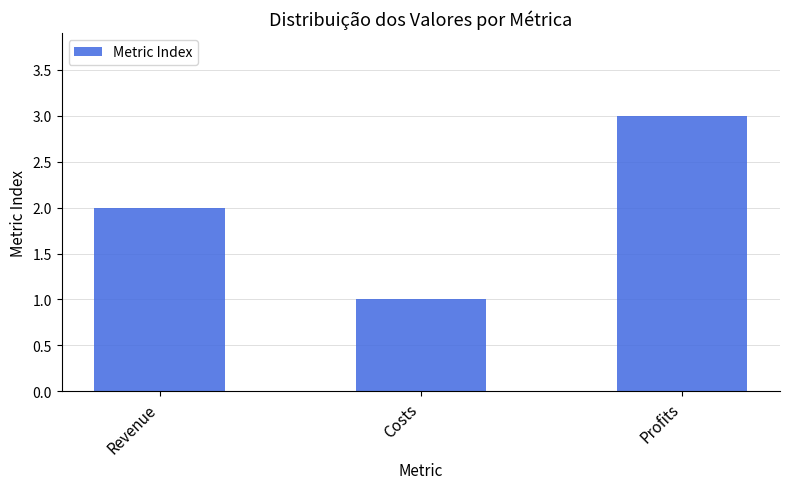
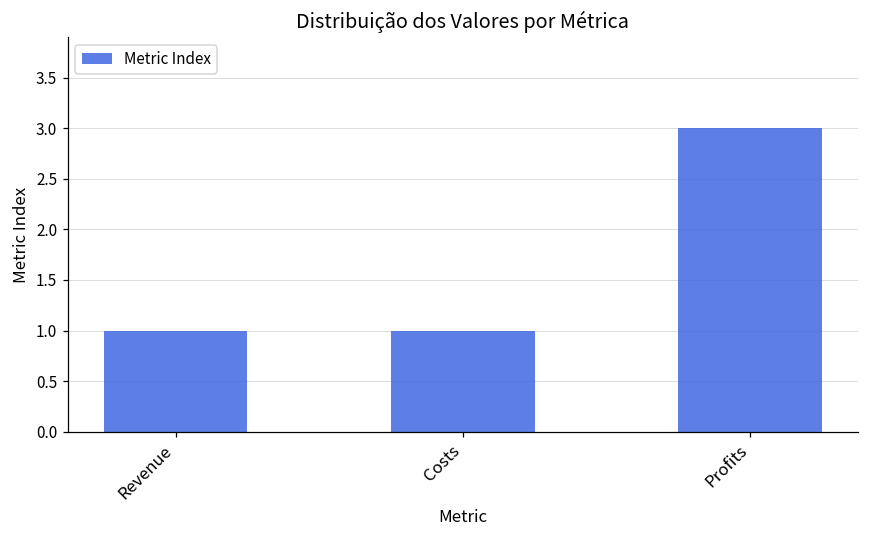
  {
-   "Revenue": 2,
+   "Revenue": 1,
    "Costs": 1,
    "Profits": 3
  }
